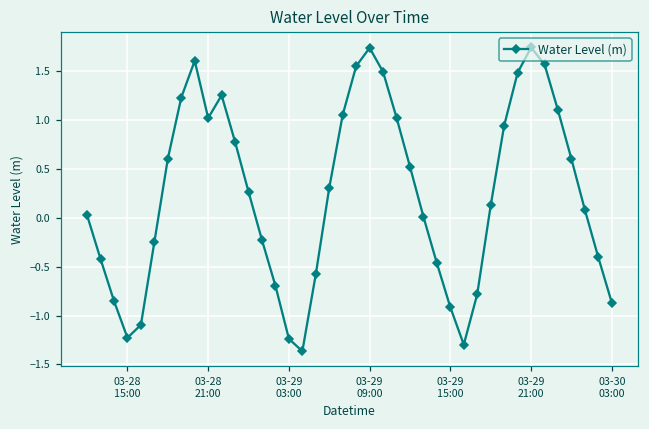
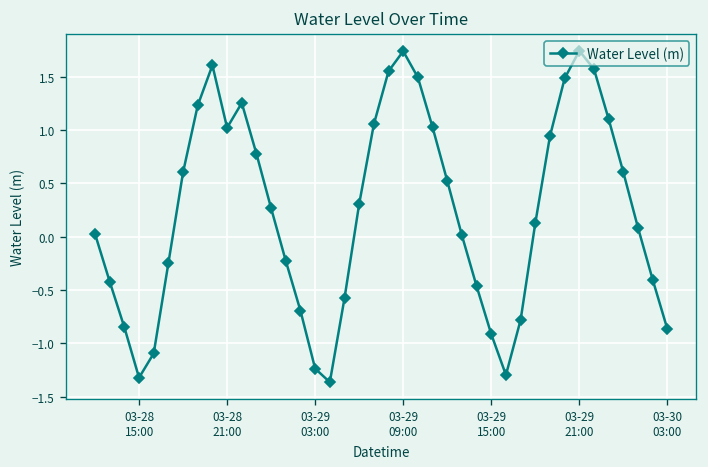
  {
-   "03-28 15:00": -1.2,
+   "03-28 15:00": -1.3,
    "03-28 21:00": 1.0,
    "03-29 03:00": -1.2,
    "03-29 09:00": 1.7,
    "03-29 15:00": -0.9,
    "03-30 03:00": -0.9
  }
